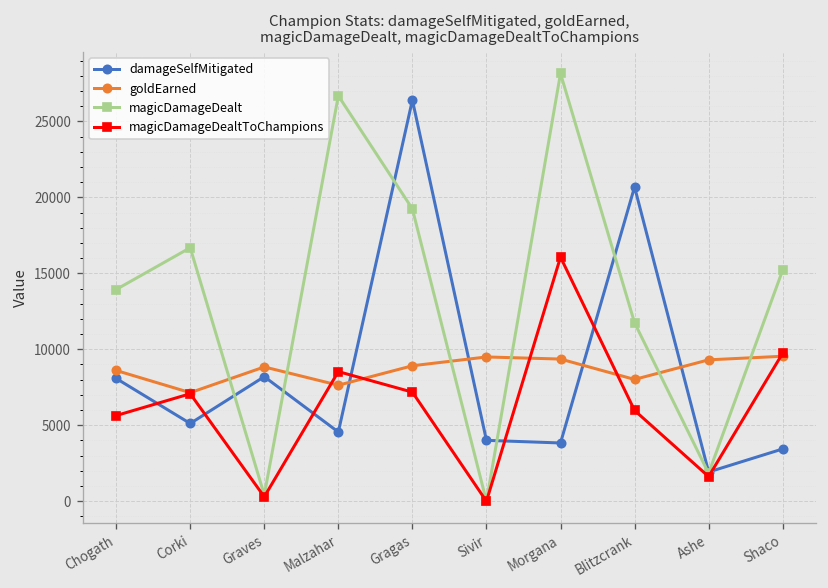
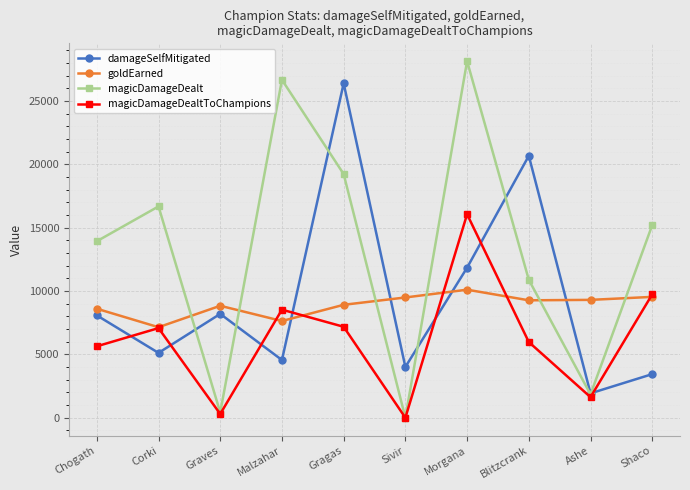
  {
    "damageSelfMitigated": {
      "Chogath": 8100,
      "Corki": 5100,
      "Graves": 8200,
      "Malzahar": 4600,
      "Gragas": 26400,
      "Sivir": 4000,
-     "Morgana": 3800,
+     "Morgana": 11800,
      "Blitzcrank": 20700,
      "Shaco": 3400
    },
    "goldEarned": {
      "Chogath": 8600,
      "Graves": 8800,
      "Malzahar": 7600,
      "Gragas": 8900,
      "Sivir": 9500,
-     "Morgana": 9400,
-     "Blitzcrank": 8000,
+     "Morgana": 10100,
+     "Blitzcrank": 9300,
      "Ashe": 9300,
      "Shaco": 9500
    },
    "magicDamageDealt": {
      "Chogath": 13900,
      "Corki": 16700,
      "Malzahar": 26700,
      "Gragas": 19200,
      "Morgana": 28200,
-     "Blitzcrank": 11700,
+     "Blitzcrank": 10900,
      "Shaco": 15200
    },
    "magicDamageDealtToChampions": {
      "Chogath": 5600,
      "Malzahar": 8500,
      "Gragas": 7200,
      "Morgana": 16100,
      "Blitzcrank": 6000,
      "Ashe": 1600,
      "Shaco": 9700
    }
  }
